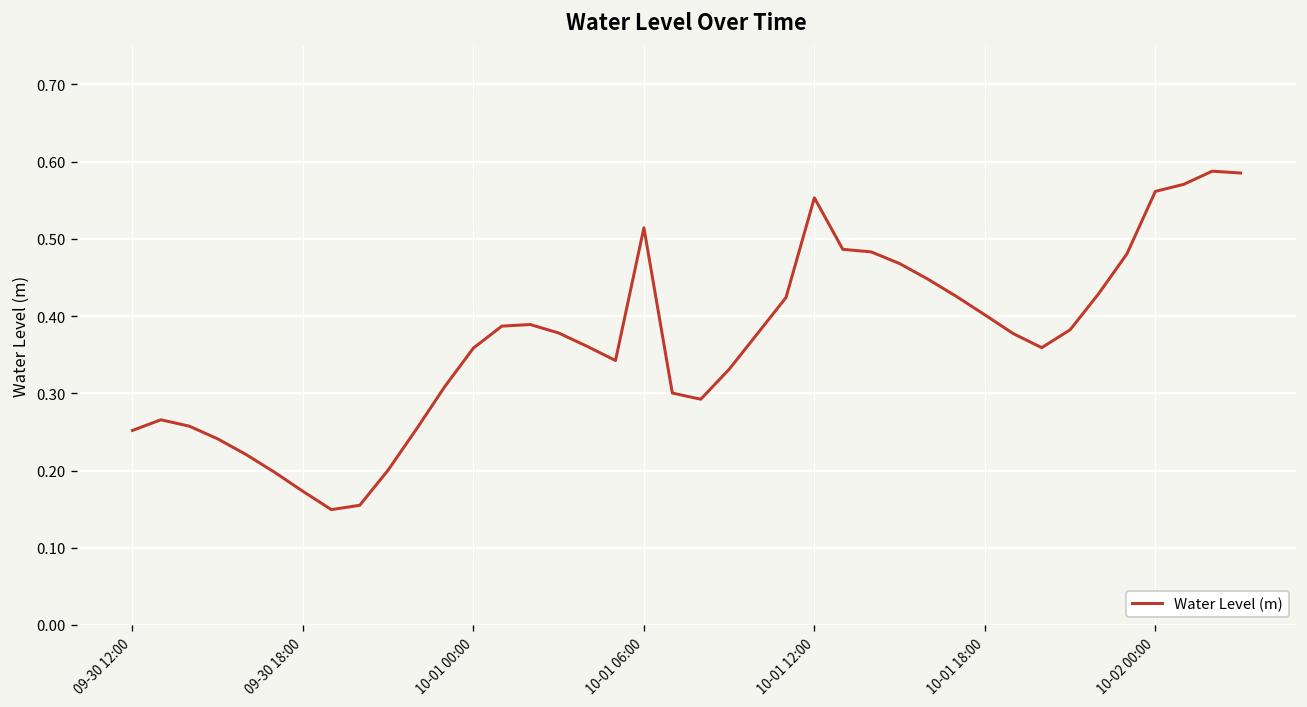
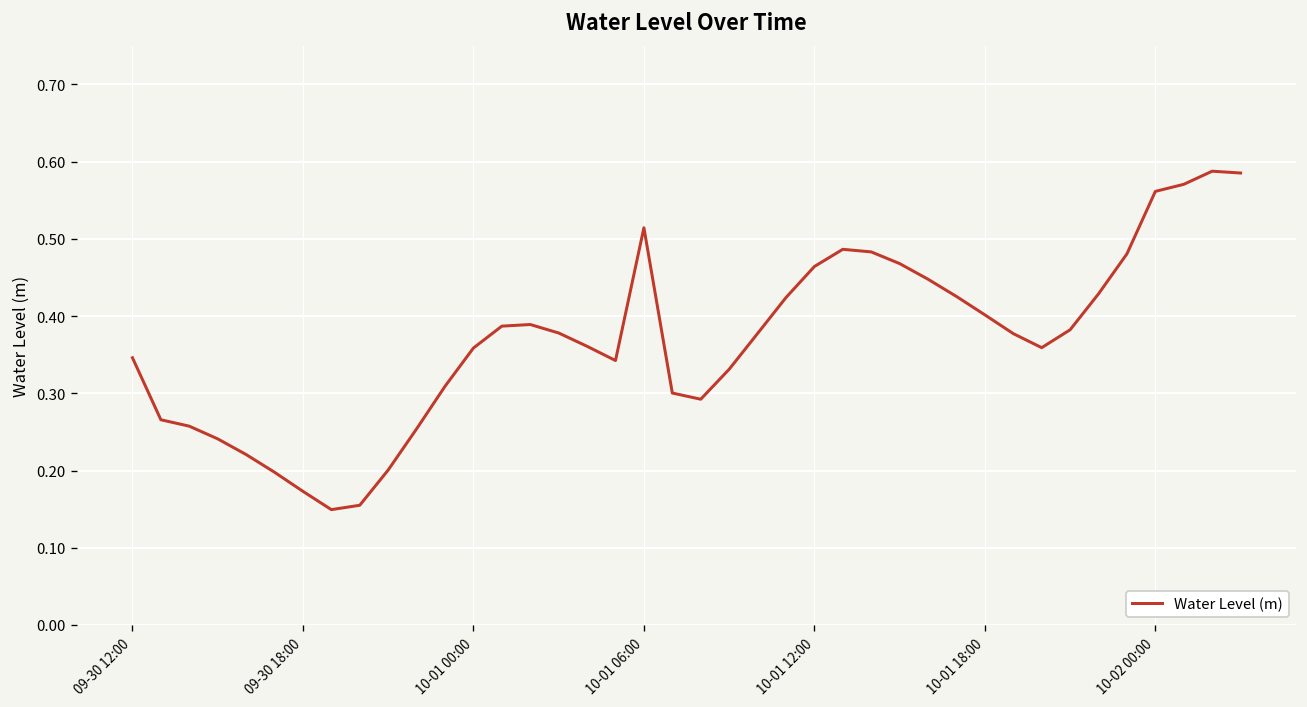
  {
-   "09-30 12:00": 0.25,
+   "09-30 12:00": 0.35,
    "09-30 18:00": 0.17,
    "10-01 00:00": 0.36,
    "10-01 06:00": 0.51,
-   "10-01 12:00": 0.55,
+   "10-01 12:00": 0.46,
    "10-01 18:00": 0.40,
    "10-02 00:00": 0.56
  }
